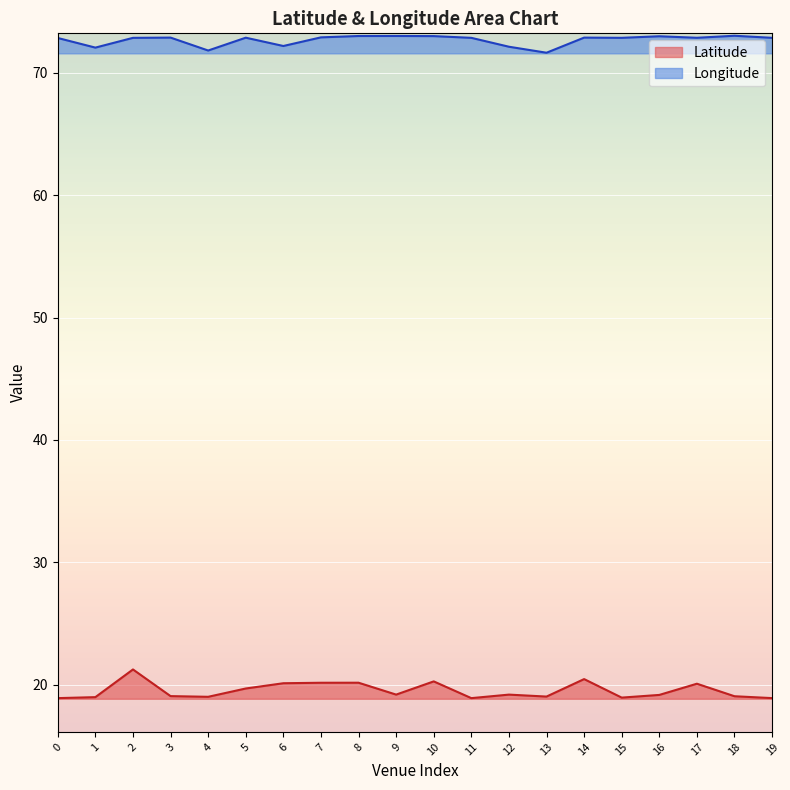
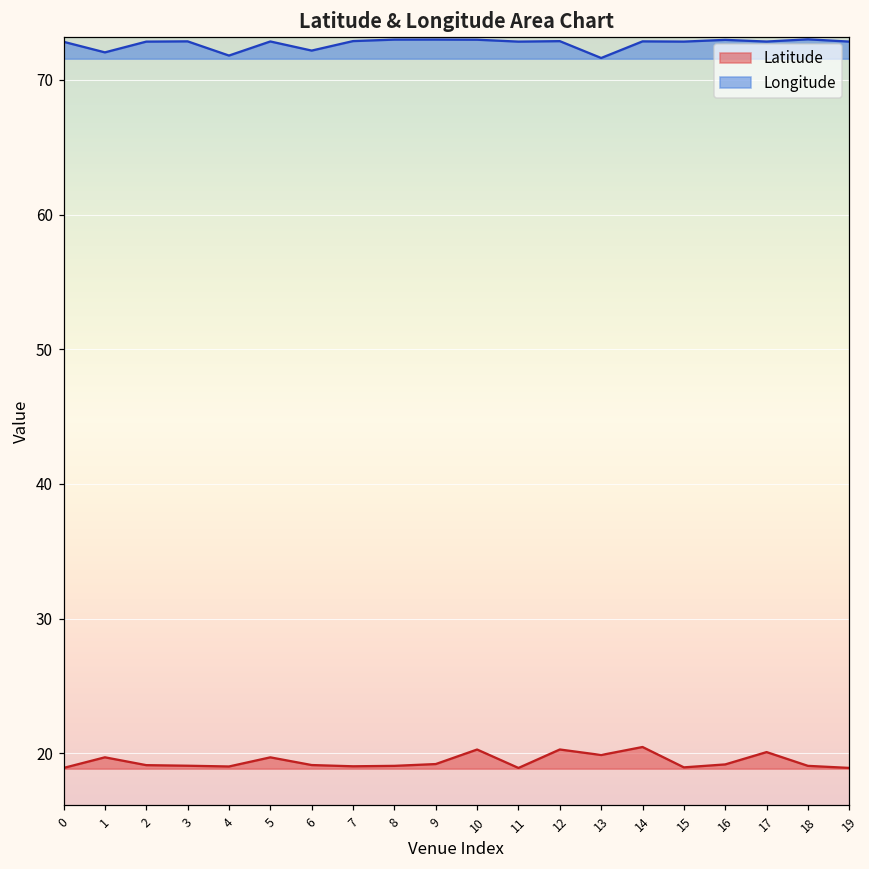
  {
    "Latitude": {
      "0": 18.9,
-     "1": 19.0,
-     "2": 21.3,
+     "1": 19.7,
+     "2": 19.1,
      "3": 19.1,
      "4": 19.0,
      "5": 19.7,
-     "6": 20.1,
-     "7": 20.2,
-     "8": 20.2,
+     "6": 19.1,
+     "7": 19.0,
+     "8": 19.1,
      "9": 19.2,
      "10": 20.3,
      "11": 18.9,
-     "12": 19.2,
-     "13": 19.1,
+     "12": 20.3,
+     "13": 19.9,
      "14": 20.5,
      "15": 19.0,
      "16": 19.2,
      "17": 20.1,
      "18": 19.1,
      "19": 18.9
    },
    "Longitude": {
      "0": 72.8,
      "1": 72.0,
      "2": 72.8,
      "3": 72.9,
      "4": 71.8,
      "5": 72.8,
      "6": 72.2,
      "7": 72.9,
      "8": 73.0,
      "9": 73.0,
      "10": 73.0,
      "11": 72.8,
-     "12": 72.1,
+     "12": 72.9,
      "13": 71.6,
      "14": 72.9,
      "15": 72.8,
      "16": 73.0,
      "17": 72.8,
      "18": 73.0,
      "19": 72.8
    }
  }
